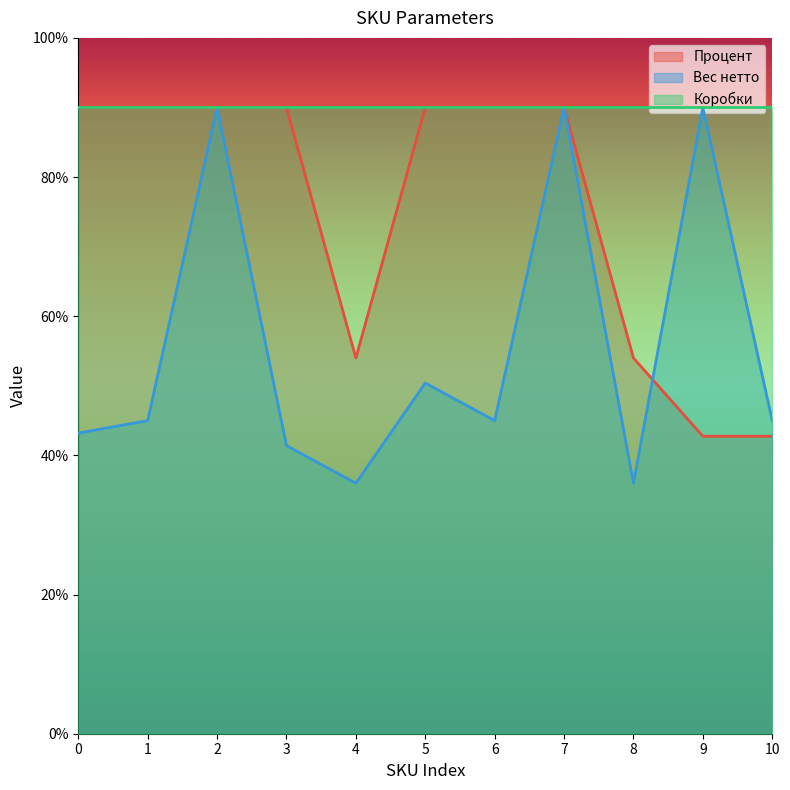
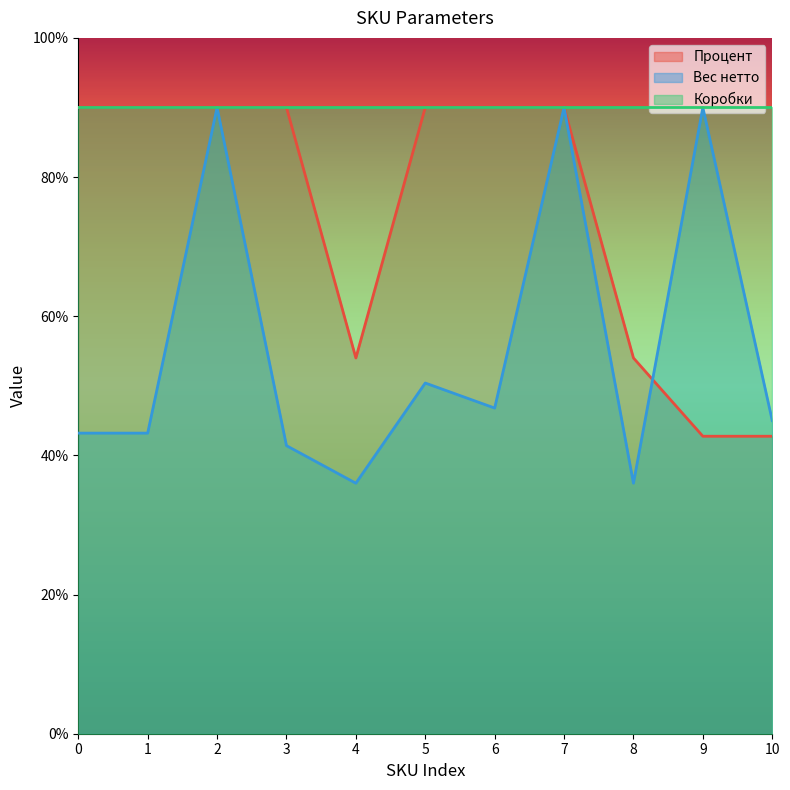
  {
    "Процент": {
      "4": "54%",
      "8": "54%",
      "9": "43%",
      "10": "43%"
    },
    "Вес нетто": {
      "0": "43%",
-     "1": "45%",
+     "1": "43%",
      "3": "41%",
      "4": "36%",
      "5": "50%",
-     "6": "45%",
+     "6": "47%",
      "8": "36%",
      "10": "45%"
    },
    "Коробки": {
      "4": "90%",
      "8": "90%",
      "10": "90%"
    }
  }
